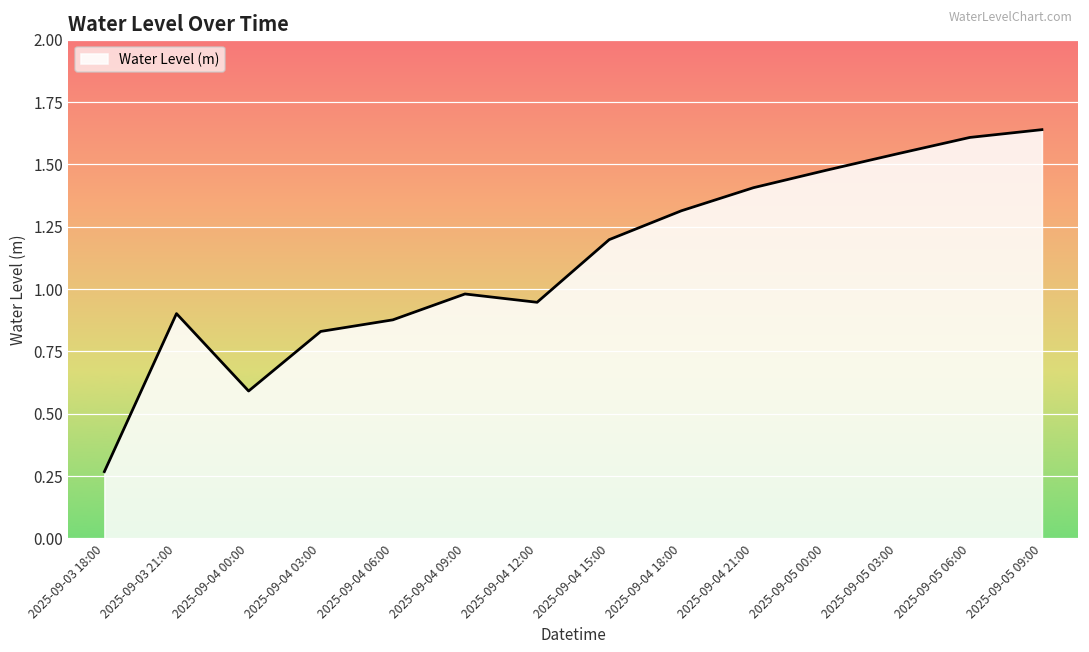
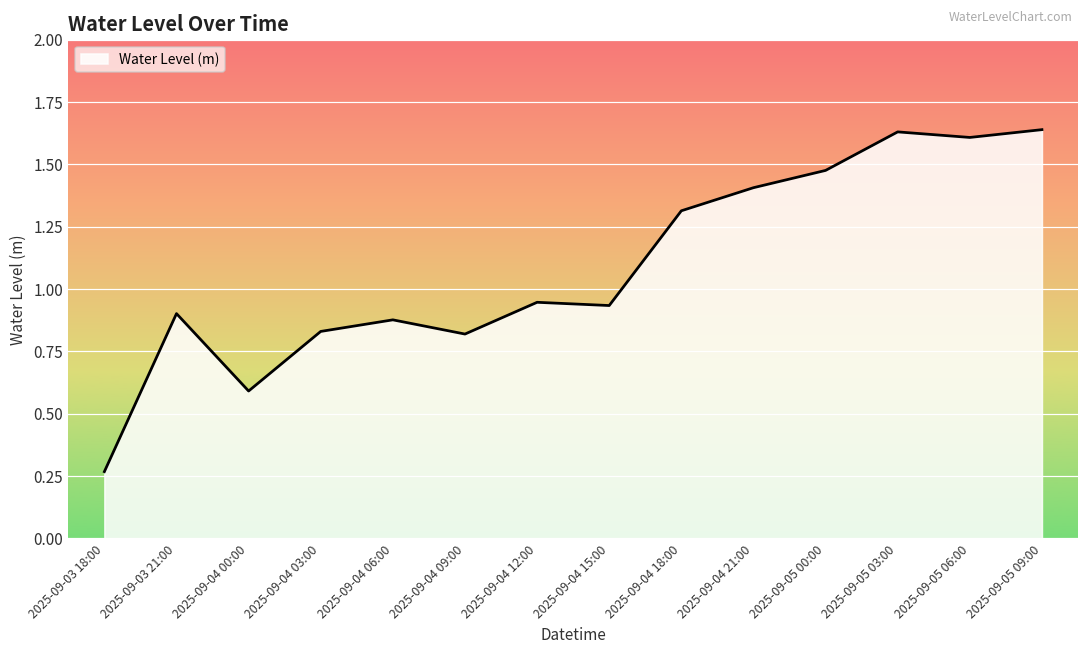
  {
    "2025-09-03 18:00": 0.27,
    "2025-09-03 21:00": 0.90,
    "2025-09-04 00:00": 0.59,
    "2025-09-04 03:00": 0.83,
    "2025-09-04 06:00": 0.88,
-   "2025-09-04 09:00": 0.98,
+   "2025-09-04 09:00": 0.82,
    "2025-09-04 12:00": 0.95,
-   "2025-09-04 15:00": 1.20,
+   "2025-09-04 15:00": 0.93,
    "2025-09-04 18:00": 1.31,
    "2025-09-04 21:00": 1.41,
    "2025-09-05 00:00": 1.48,
-   "2025-09-05 03:00": 1.54,
+   "2025-09-05 03:00": 1.63,
    "2025-09-05 06:00": 1.61,
    "2025-09-05 09:00": 1.64
  }
